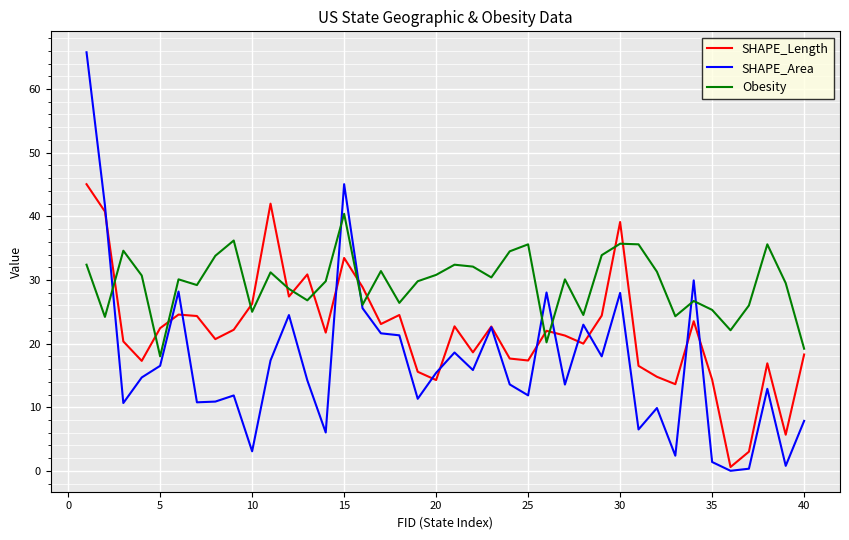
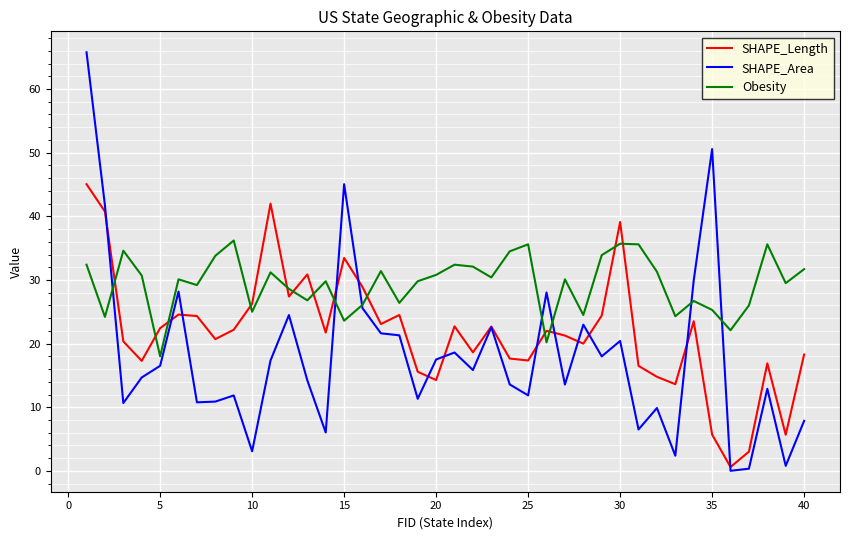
  {
    "SHAPE_Length": {
      "5": 22,
      "10": 26,
      "15": 33,
      "20": 14,
      "25": 17,
      "30": 39,
-     "35": 14,
+     "35": 6,
      "40": 18
    },
    "SHAPE_Area": {
      "5": 17,
      "10": 3,
      "15": 45,
-     "20": 15,
+     "20": 18,
      "25": 12,
-     "30": 28,
-     "35": 1,
+     "30": 20,
+     "35": 51,
      "40": 8
    },
    "Obesity": {
      "5": 18,
      "10": 25,
-     "15": 40,
+     "15": 24,
      "20": 31,
      "25": 36,
      "30": 36,
      "35": 25,
-     "40": 19
+     "40": 32
    }
  }
